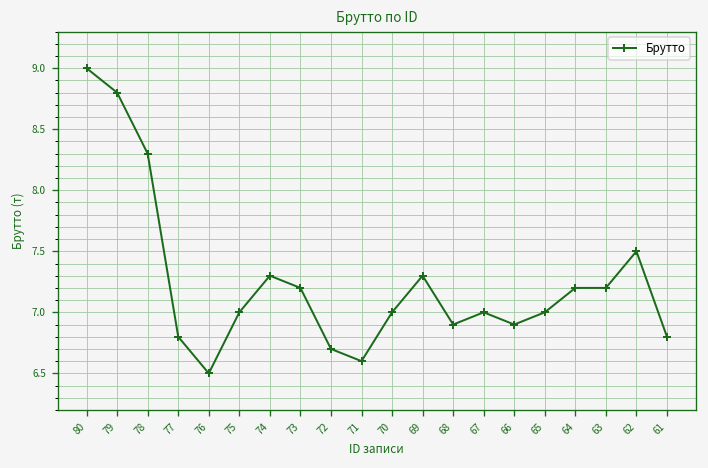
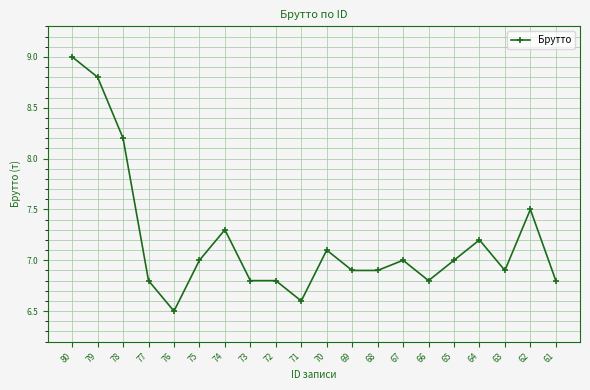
  {
    "80": 9.0,
    "79": 8.8,
-   "78": 8.3,
+   "78": 8.2,
    "77": 6.8,
    "76": 6.5,
    "75": 7.0,
    "74": 7.3,
-   "73": 7.2,
-   "72": 6.7,
+   "73": 6.8,
+   "72": 6.8,
    "71": 6.6,
-   "70": 7.0,
-   "69": 7.3,
+   "70": 7.1,
+   "69": 6.9,
    "68": 6.9,
    "67": 7.0,
-   "66": 6.9,
+   "66": 6.8,
    "65": 7.0,
    "64": 7.2,
-   "63": 7.2,
+   "63": 6.9,
    "62": 7.5,
    "61": 6.8
  }
